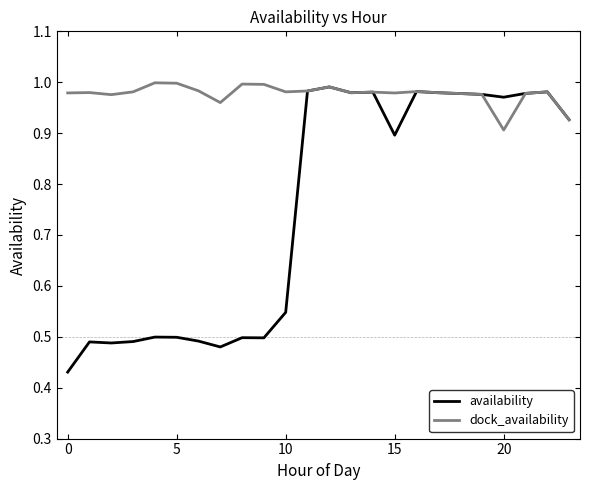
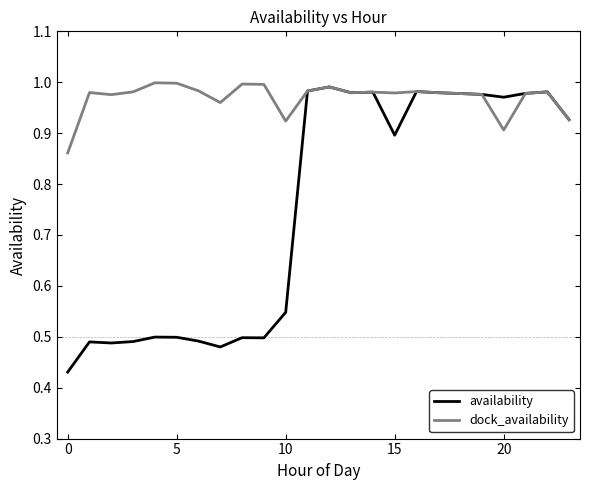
  {
    "availability": {
      "0": 0.43,
      "5": 0.50,
      "10": 0.55,
      "15": 0.90,
      "20": 0.97
    },
    "dock_availability": {
-     "0": 0.98,
+     "0": 0.86,
      "5": 1.00,
-     "10": 0.98,
+     "10": 0.92,
      "15": 0.98,
      "20": 0.91
    }
  }
